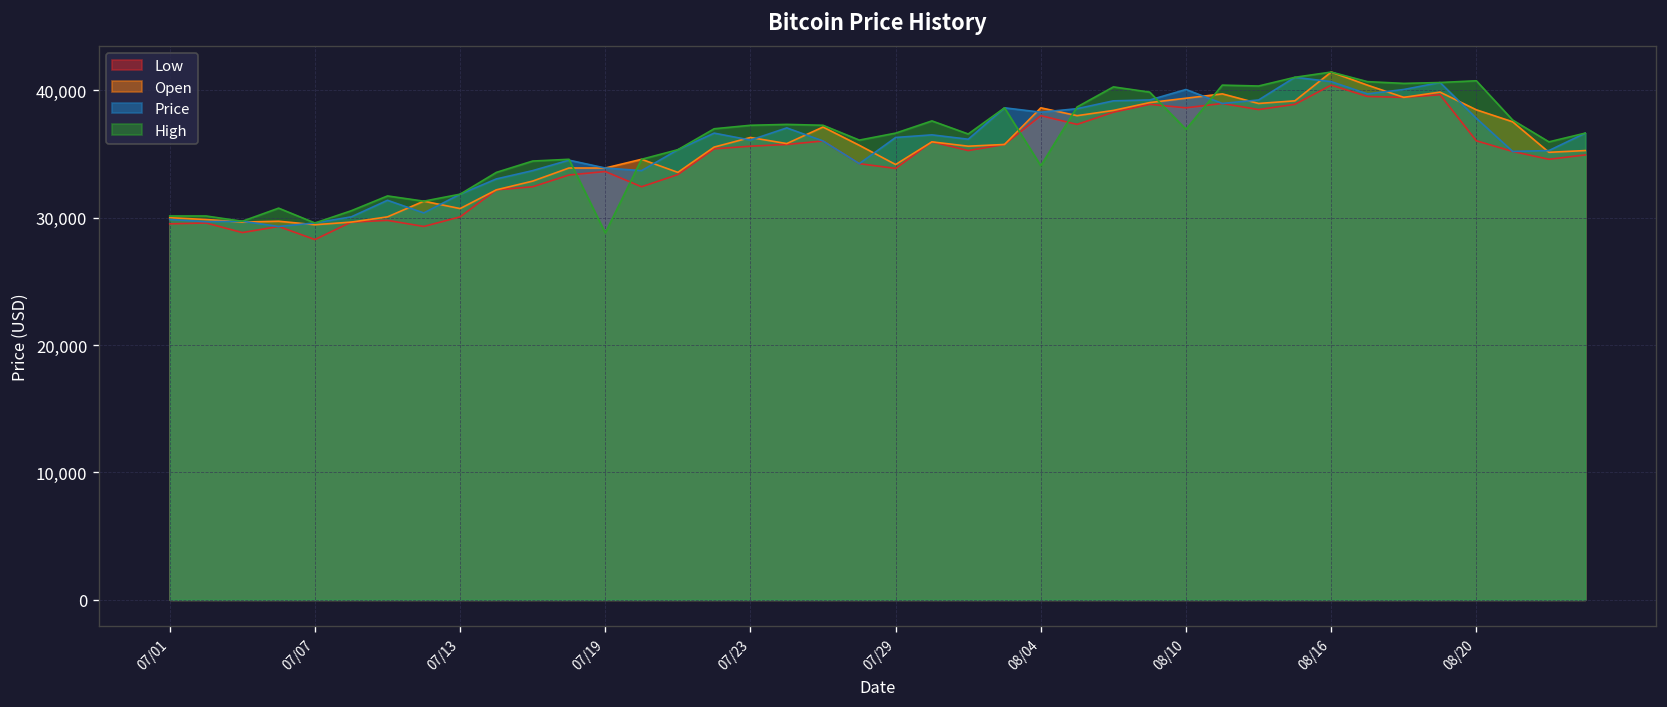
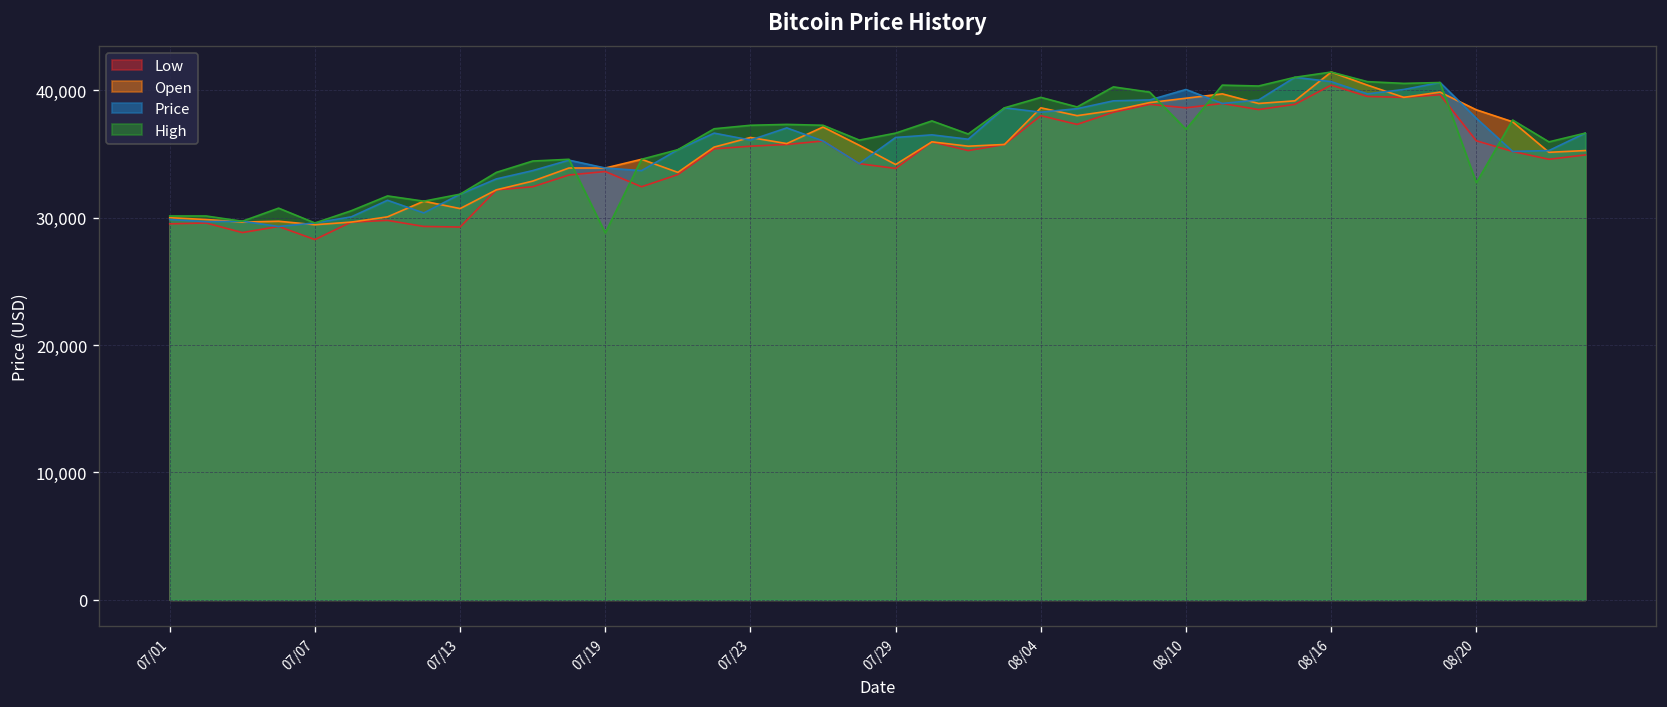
  {
    "Low": {
      "07/01": "29,500",
      "07/07": "28,300",
-     "07/13": "30,100",
+     "07/13": "29,300",
      "07/19": "33,600",
      "07/23": "35,600",
      "07/29": "33,900",
      "08/04": "38,000",
      "08/10": "38,600",
      "08/16": "40,400",
      "08/20": "36,000"
    },
    "Open": {
      "07/13": "30,700",
      "07/29": "34,200",
      "08/04": "38,600",
      "08/10": "39,400",
      "08/20": "38,500"
    },
    "Price": {
      "07/29": "36,300",
      "08/04": "38,300",
      "08/10": "40,100",
      "08/16": "40,700",
      "08/20": "37,800"
    },
    "High": {
      "07/19": "28,800",
      "07/23": "37,200",
      "07/29": "36,600",
-     "08/04": "34,100",
+     "08/04": "39,400",
      "08/10": "36,900",
-     "08/20": "40,700"
+     "08/20": "32,700"
    }
  }
